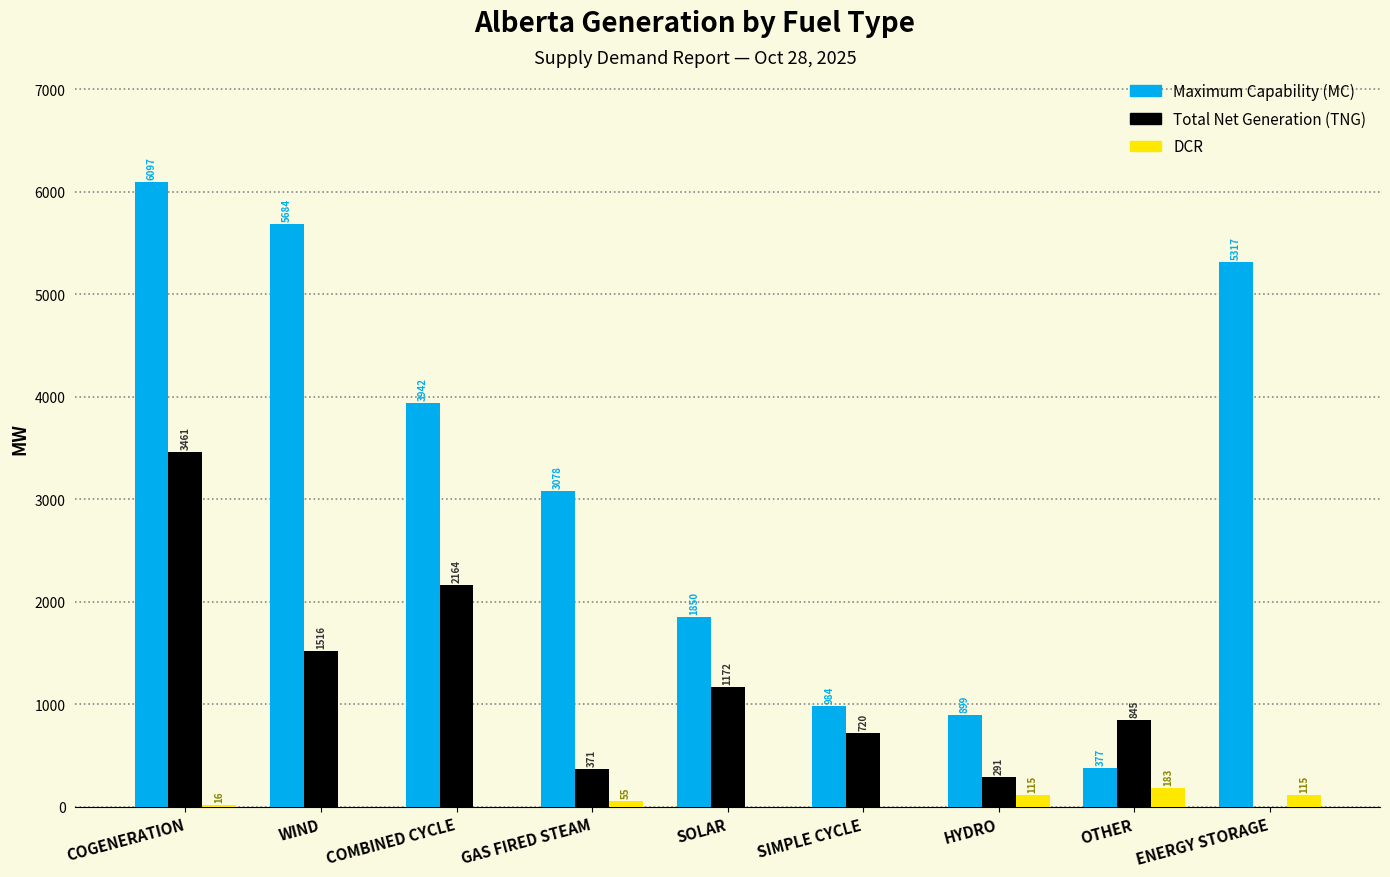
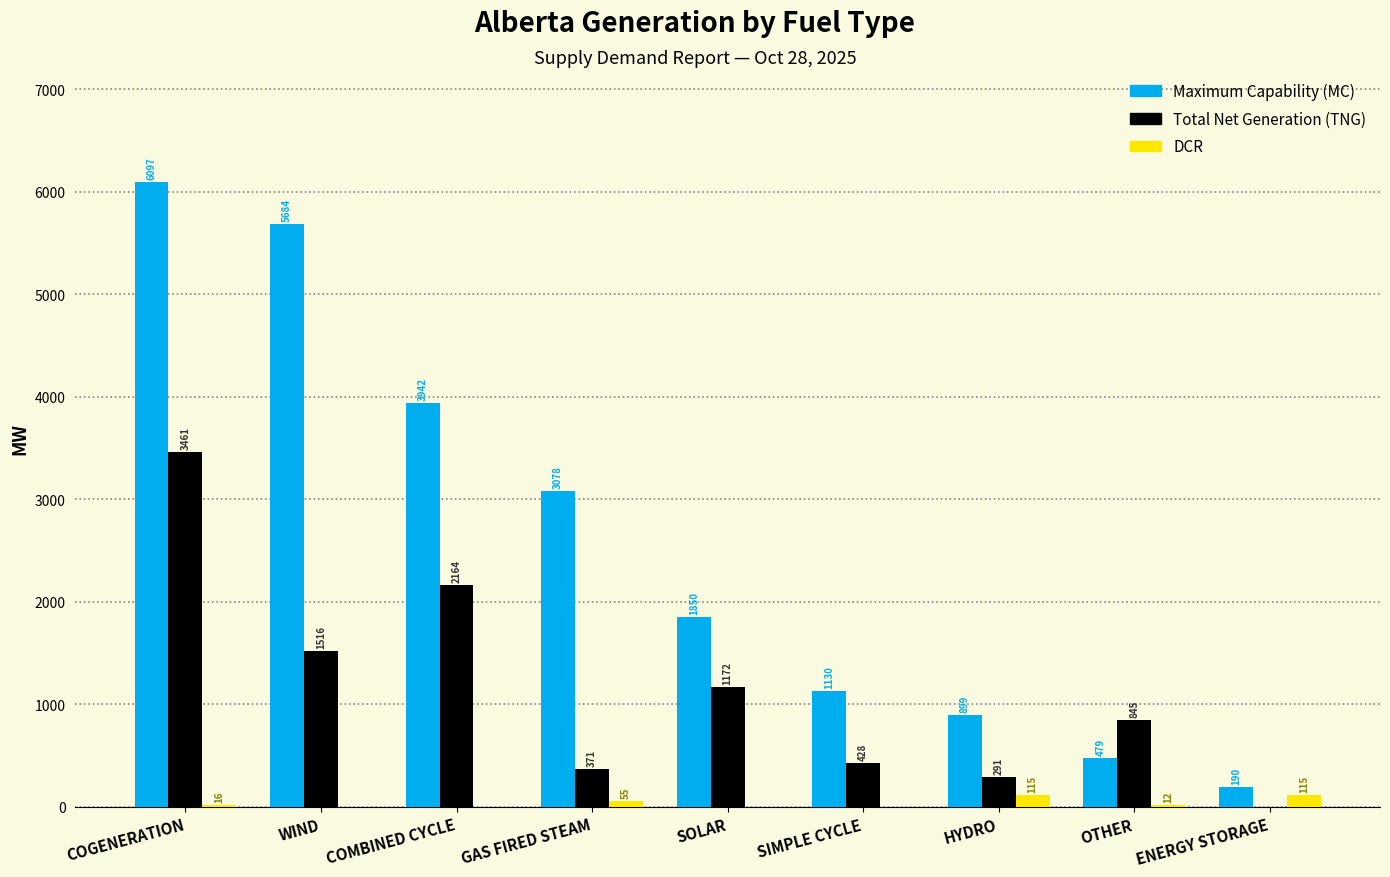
  {
    "Maximum Capability (MC)": {
      "COGENERATION": 6097,
      "WIND": 5684,
      "COMBINED CYCLE": 3942,
      "GAS FIRED STEAM": 3078,
      "SOLAR": 1850,
-     "SIMPLE CYCLE": 984,
+     "SIMPLE CYCLE": 1130,
      "HYDRO": 899,
-     "OTHER": 377,
-     "ENERGY STORAGE": 5317
+     "OTHER": 479,
+     "ENERGY STORAGE": 190
    },
    "Total Net Generation (TNG)": {
      "COGENERATION": 3461,
      "WIND": 1516,
      "COMBINED CYCLE": 2164,
      "GAS FIRED STEAM": 371,
      "SOLAR": 1172,
-     "SIMPLE CYCLE": 720,
+     "SIMPLE CYCLE": 428,
      "HYDRO": 291,
      "OTHER": 845
    },
    "DCR": {
      "COGENERATION": 16,
      "GAS FIRED STEAM": 55,
      "HYDRO": 115,
-     "OTHER": 183,
+     "OTHER": 12,
      "ENERGY STORAGE": 115
    }
  }
